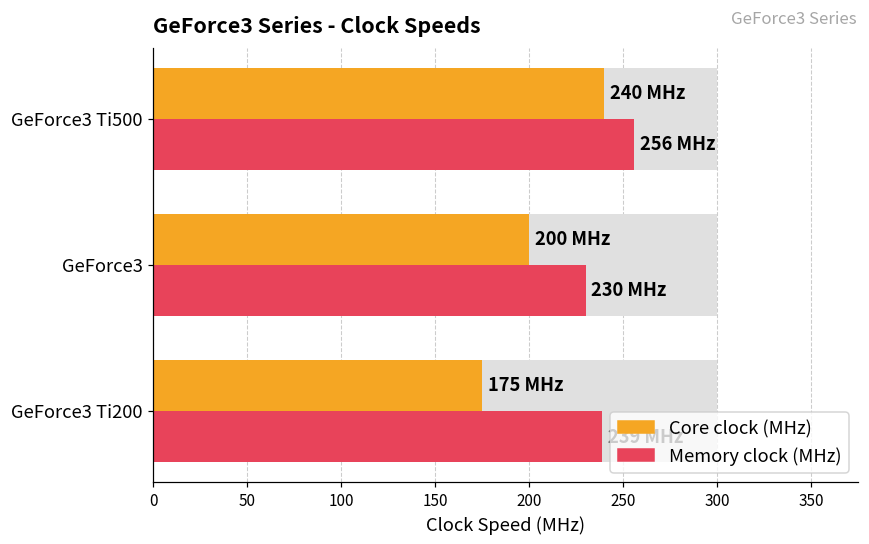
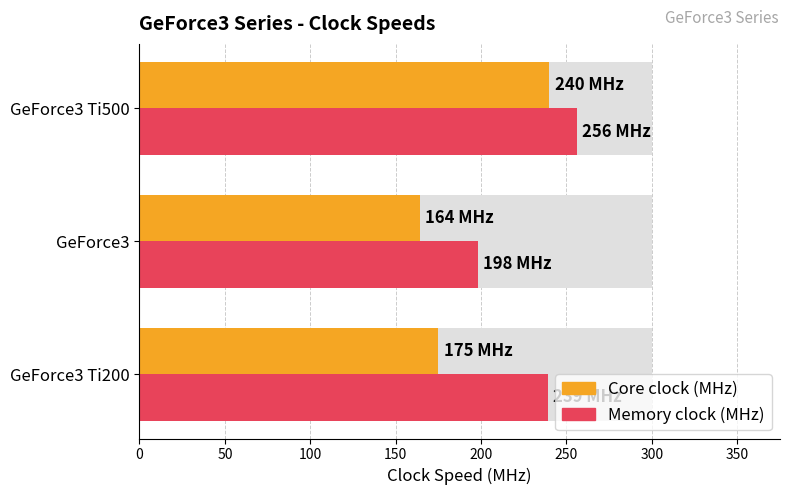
  {
    "Core clock (MHz)": {
-     "GeForce3": 200
+     "GeForce3": 164
    },
    "Memory clock (MHz)": {
-     "GeForce3": 230
+     "GeForce3": 198
    }
  }
